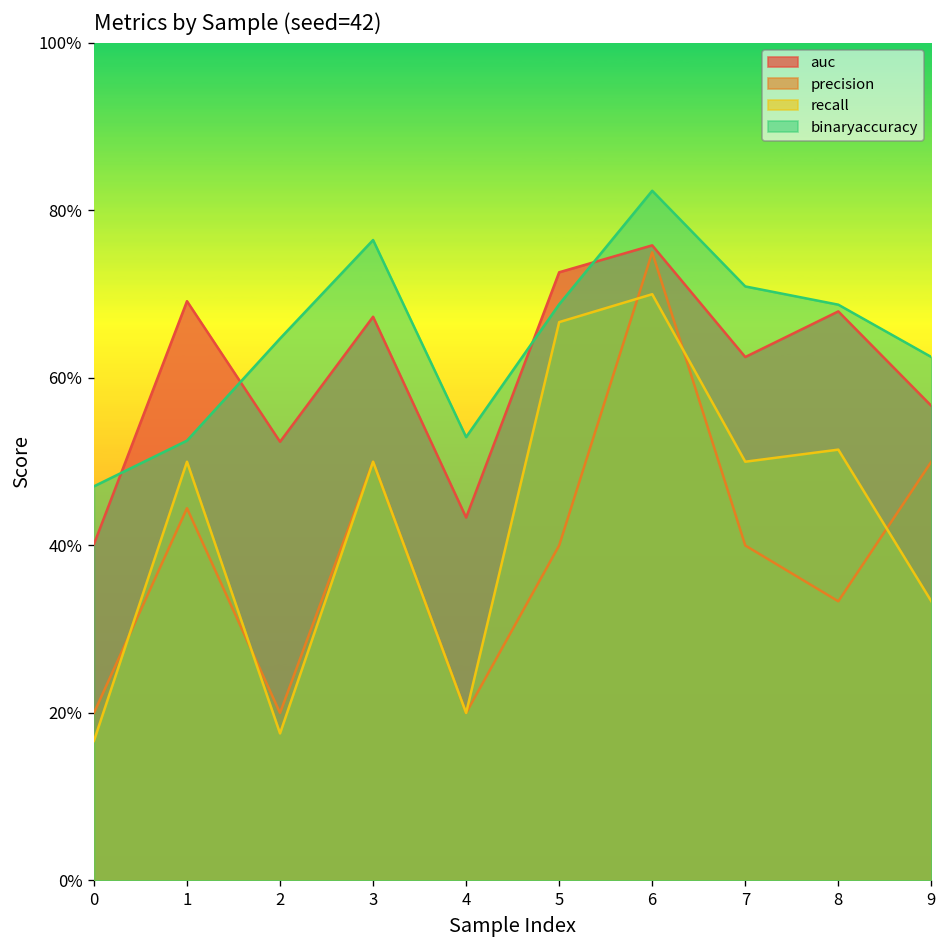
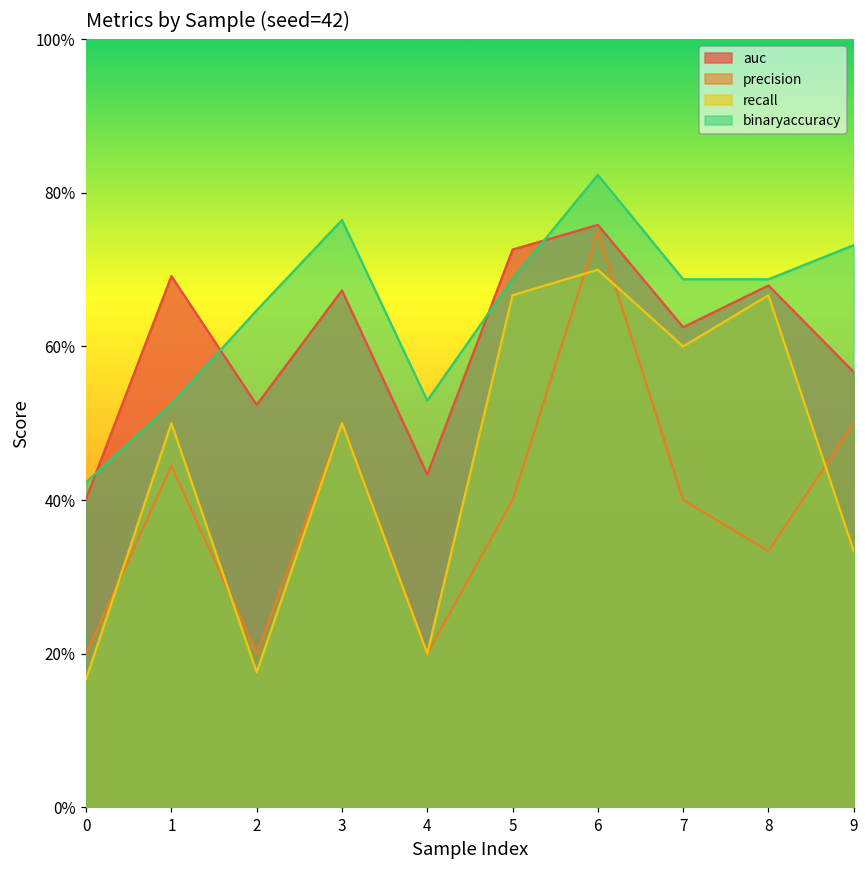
  {
    "recall": {
      "0": "17%",
      "1": "50%",
      "2": "18%",
      "5": "67%",
      "6": "70%",
-     "7": "50%",
-     "8": "51%",
+     "7": "60%",
+     "8": "67%",
      "9": "33%"
    },
    "binaryaccuracy": {
-     "0": "47%",
+     "0": "42%",
      "1": "53%",
      "2": "65%",
      "3": "76%",
      "4": "53%",
      "5": "69%",
      "6": "82%",
-     "7": "71%",
+     "7": "69%",
      "8": "69%",
-     "9": "63%"
+     "9": "73%"
    }
  }
